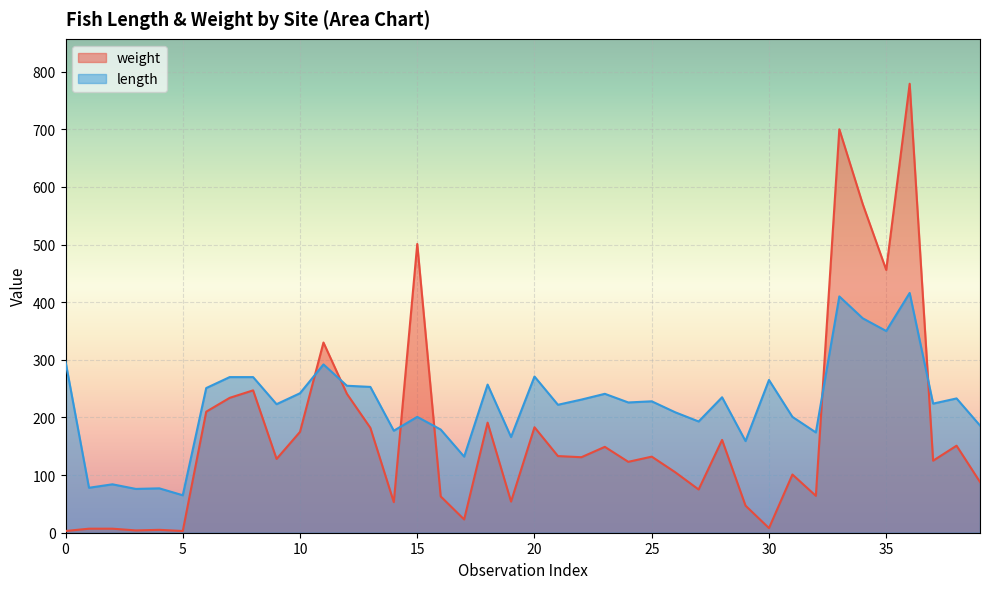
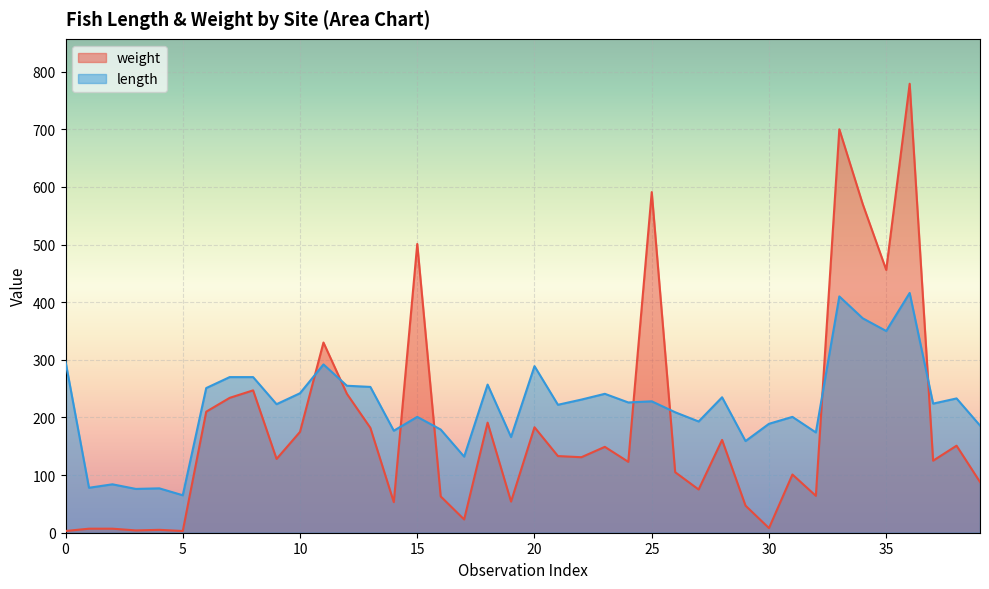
  {
    "weight": {
      "0": 0,
      "5": 0,
      "15": 500,
      "20": 180,
-     "25": 130,
+     "25": 590,
      "30": 10,
      "35": 460
    },
    "length": {
      "0": 300,
      "5": 70,
      "15": 200,
-     "20": 270,
+     "20": 290,
      "25": 230,
-     "30": 270,
+     "30": 190,
      "35": 350
    }
  }
